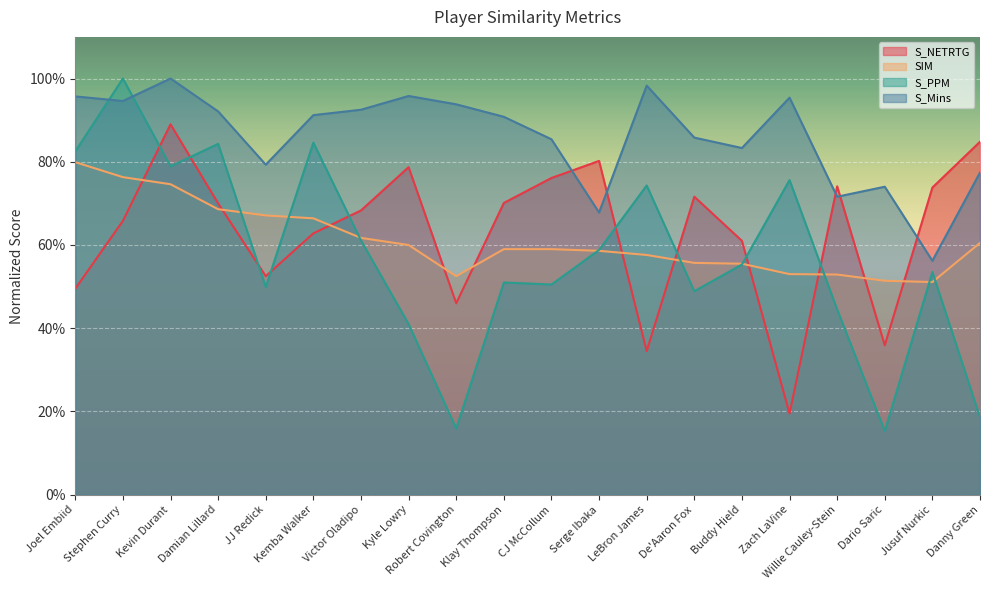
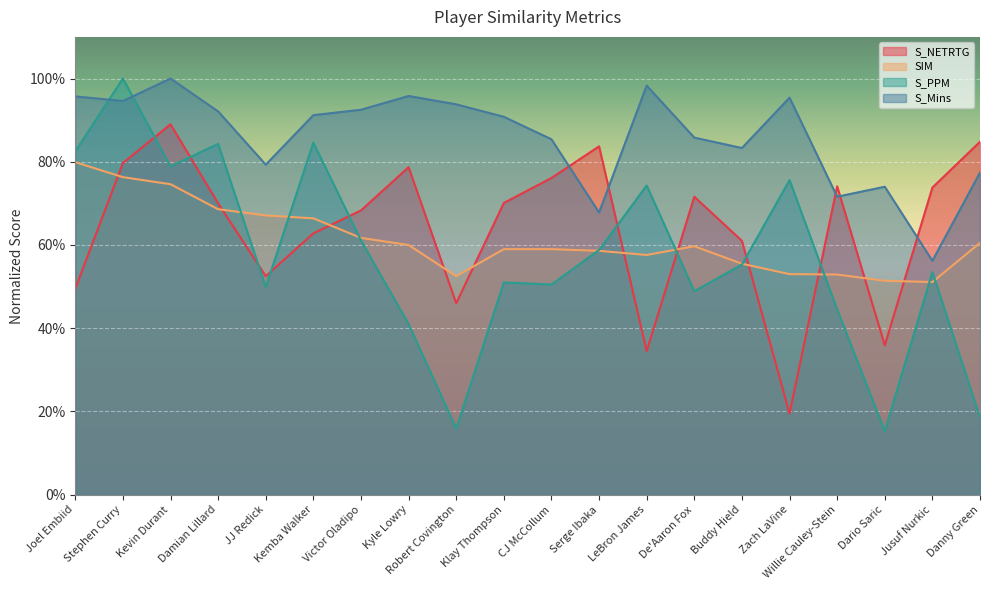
  {
    "S_NETRTG": {
      "Joel Embiid": "50%",
-     "Stephen Curry": "66%",
+     "Stephen Curry": "80%",
      "Kevin Durant": "89%",
      "Damian Lillard": "70%",
      "JJ Redick": "53%",
      "Kemba Walker": "63%",
      "Victor Oladipo": "68%",
      "Kyle Lowry": "79%",
      "Robert Covington": "46%",
      "Klay Thompson": "70%",
      "CJ McCollum": "76%",
-     "Serge Ibaka": "80%",
+     "Serge Ibaka": "84%",
      "LeBron James": "35%",
      "De'Aaron Fox": "72%",
      "Buddy Hield": "61%",
      "Zach LaVine": "20%",
      "Willie Cauley-Stein": "74%",
      "Dario Saric": "36%",
      "Jusuf Nurkic": "74%",
      "Danny Green": "85%"
    },
    "SIM": {
      "Joel Embiid": "80%",
      "Stephen Curry": "76%",
      "Kevin Durant": "75%",
      "Damian Lillard": "69%",
      "JJ Redick": "67%",
      "Kemba Walker": "66%",
      "Kyle Lowry": "60%",
      "Robert Covington": "53%",
      "Klay Thompson": "59%",
      "CJ McCollum": "59%",
      "LeBron James": "58%",
-     "De'Aaron Fox": "56%",
+     "De'Aaron Fox": "60%",
      "Zach LaVine": "53%",
      "Willie Cauley-Stein": "53%",
      "Dario Saric": "51%",
      "Jusuf Nurkic": "51%",
      "Danny Green": "61%"
    }
  }
